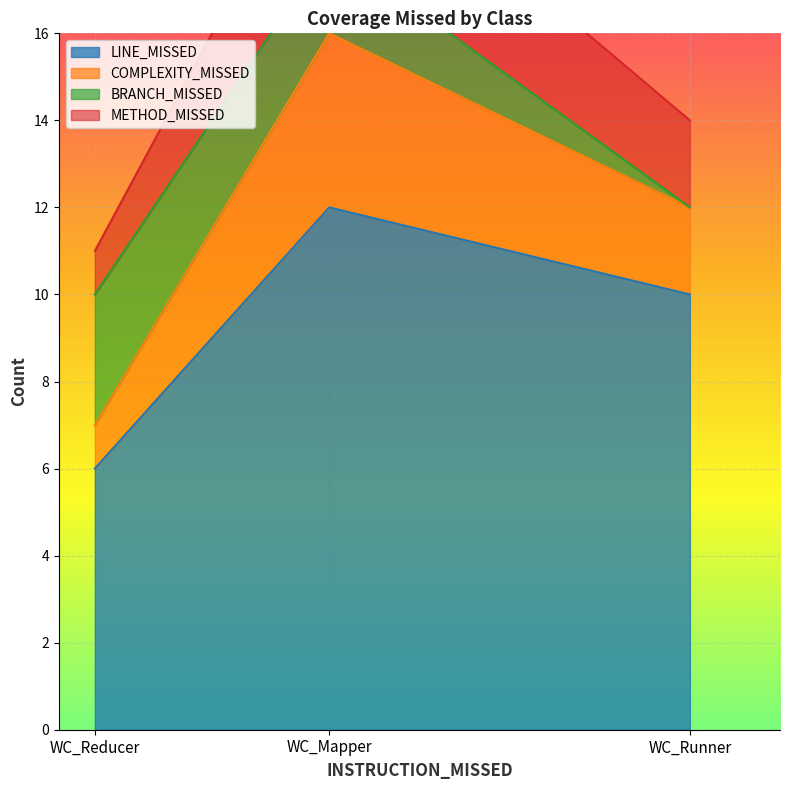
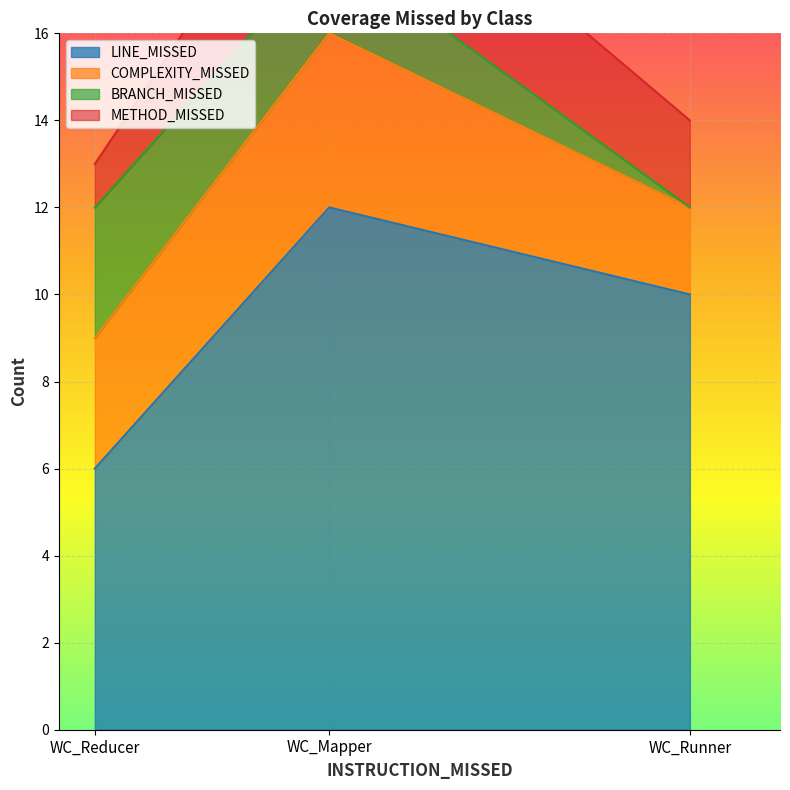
  {
    "LINE_MISSED": {
      "WC_Reducer": 6,
      "WC_Mapper": 12,
      "WC_Runner": 10
    },
    "COMPLEXITY_MISSED": {
-     "WC_Reducer": 1,
+     "WC_Reducer": 3,
      "WC_Mapper": 4
    },
    "BRANCH_MISSED": {
      "WC_Reducer": 3
    },
    "METHOD_MISSED": {
      "WC_Reducer": 1,
      "WC_Runner": 2
    }
  }
